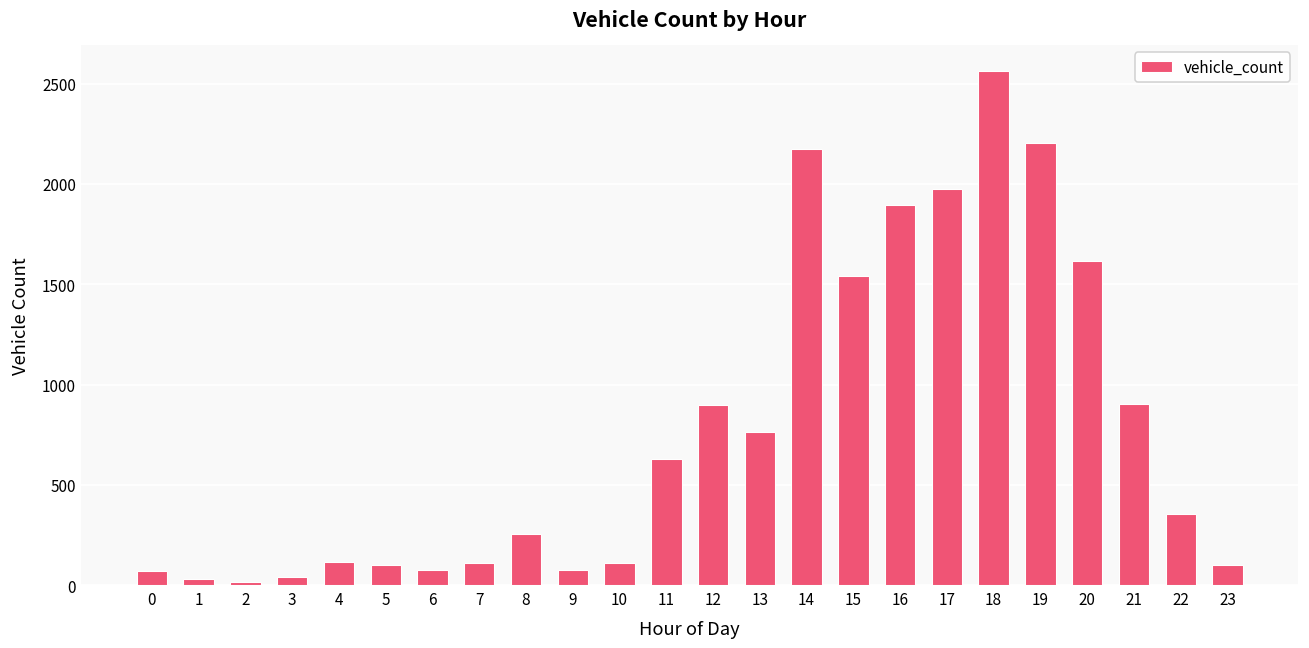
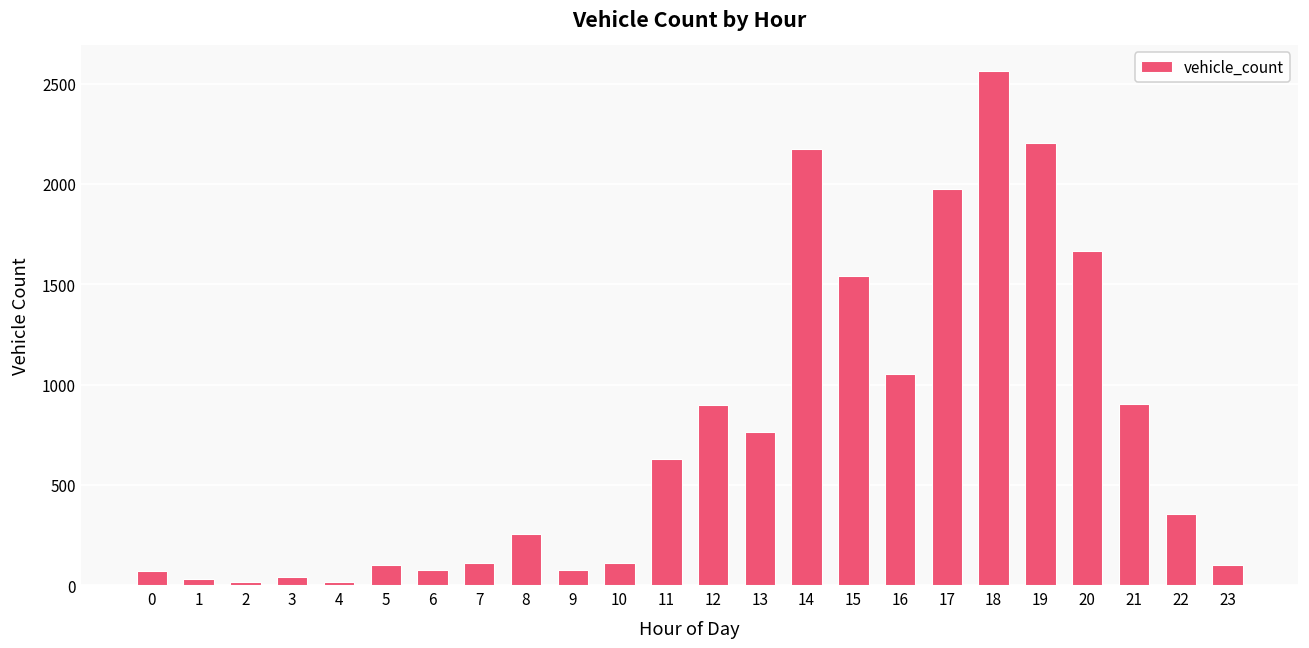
  {
    "0": 70,
    "1": 30,
    "2": 20,
    "3": 40,
-   "4": 120,
+   "4": 20,
    "5": 100,
    "6": 80,
    "7": 110,
    "8": 260,
    "9": 80,
    "10": 110,
    "11": 630,
    "12": 900,
    "13": 770,
    "14": 2180,
    "15": 1540,
-   "16": 1900,
+   "16": 1050,
    "17": 1980,
    "18": 2570,
    "19": 2200,
-   "20": 1620,
+   "20": 1670,
    "21": 900,
    "22": 360,
    "23": 100
  }
